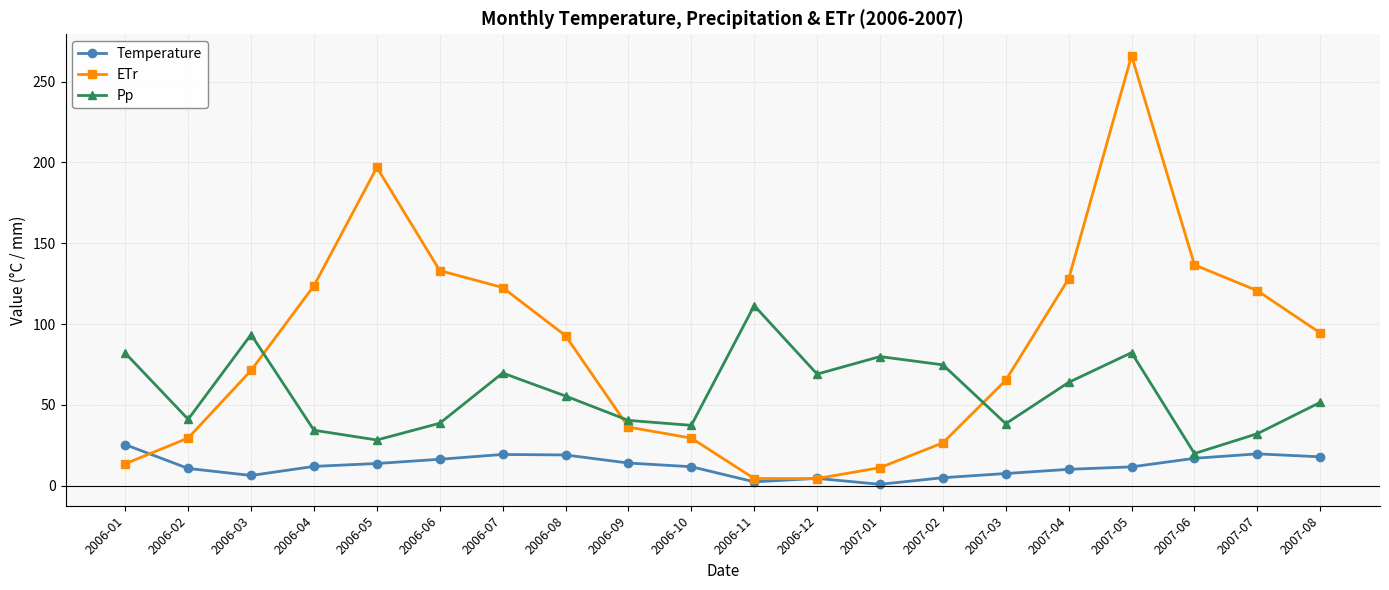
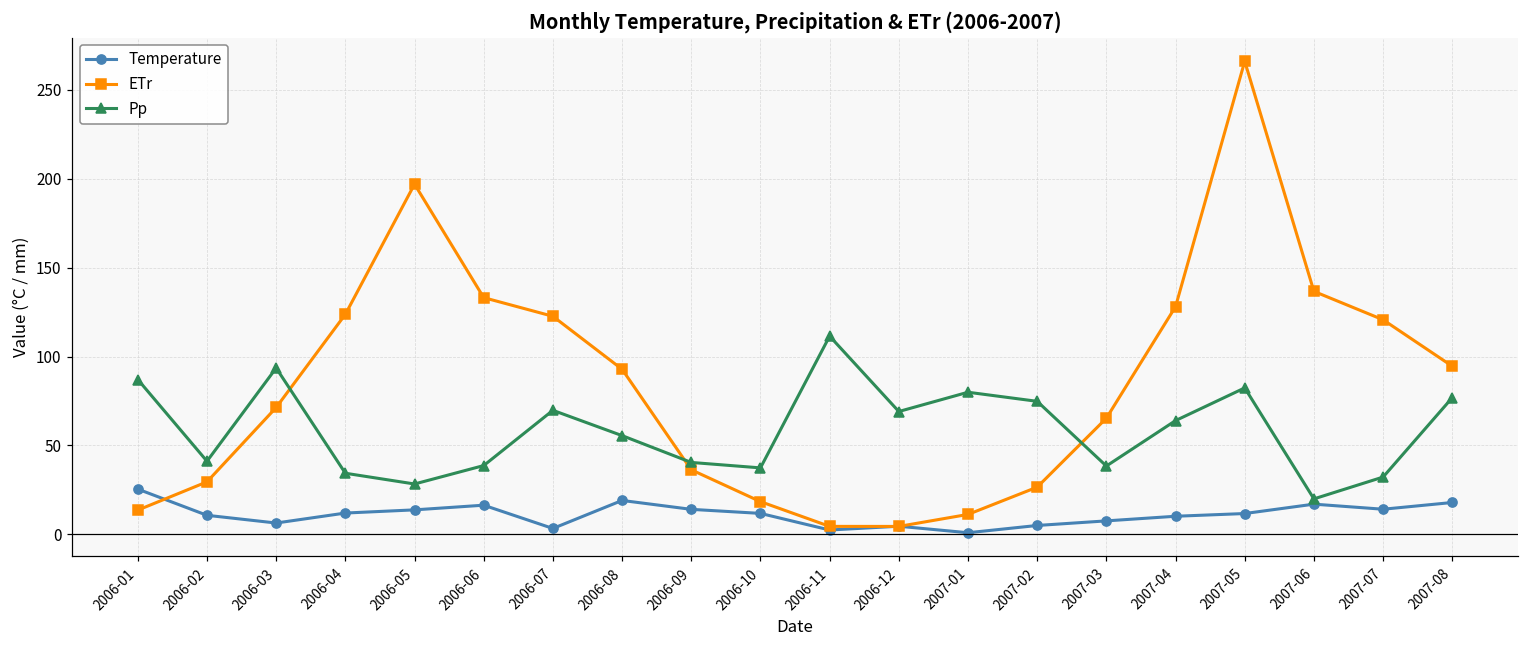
  {
    "Temperature": {
      "2006-01": 25,
      "2006-02": 11,
      "2006-03": 6,
      "2006-04": 12,
      "2006-05": 14,
      "2006-06": 16,
-     "2006-07": 19,
+     "2006-07": 3,
      "2006-08": 19,
      "2006-09": 14,
      "2006-10": 12,
      "2006-11": 2,
      "2007-01": 1,
      "2007-02": 5,
      "2007-03": 8,
      "2007-04": 10,
      "2007-05": 12,
      "2007-06": 17,
-     "2007-07": 20,
+     "2007-07": 14,
      "2007-08": 18
    },
    "ETr": {
      "2006-01": 14,
      "2006-02": 30,
      "2006-03": 71,
      "2006-04": 124,
      "2006-05": 197,
      "2006-06": 133,
      "2006-07": 123,
      "2006-08": 93,
      "2006-09": 36,
-     "2006-10": 29,
+     "2006-10": 18,
      "2006-11": 4,
      "2007-01": 11,
      "2007-02": 27,
      "2007-03": 65,
      "2007-04": 128,
      "2007-05": 266,
      "2007-06": 137,
      "2007-07": 121,
      "2007-08": 95
    },
    "Pp": {
-     "2006-01": 82,
+     "2006-01": 87,
      "2006-02": 41,
      "2006-03": 94,
      "2006-04": 34,
      "2006-05": 28,
      "2006-06": 39,
      "2006-07": 70,
      "2006-08": 56,
      "2006-09": 40,
      "2006-10": 37,
      "2006-11": 111,
      "2006-12": 69,
      "2007-01": 80,
      "2007-02": 75,
      "2007-03": 38,
      "2007-04": 64,
      "2007-05": 82,
      "2007-06": 20,
      "2007-07": 32,
-     "2007-08": 52
+     "2007-08": 77
    }
  }
